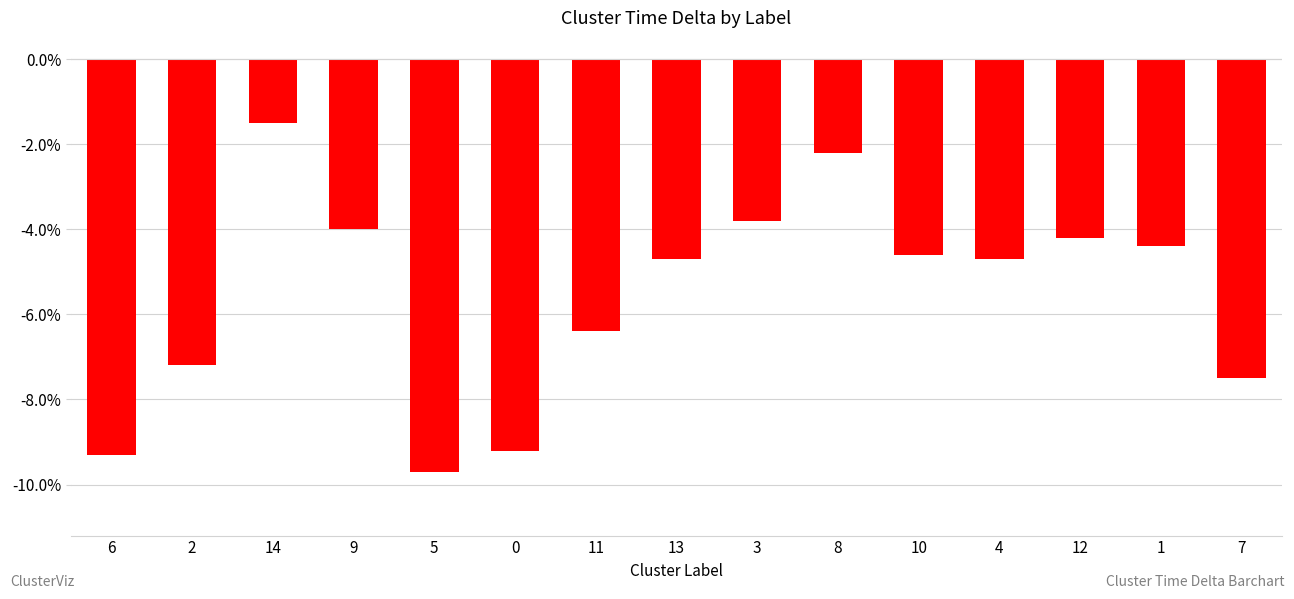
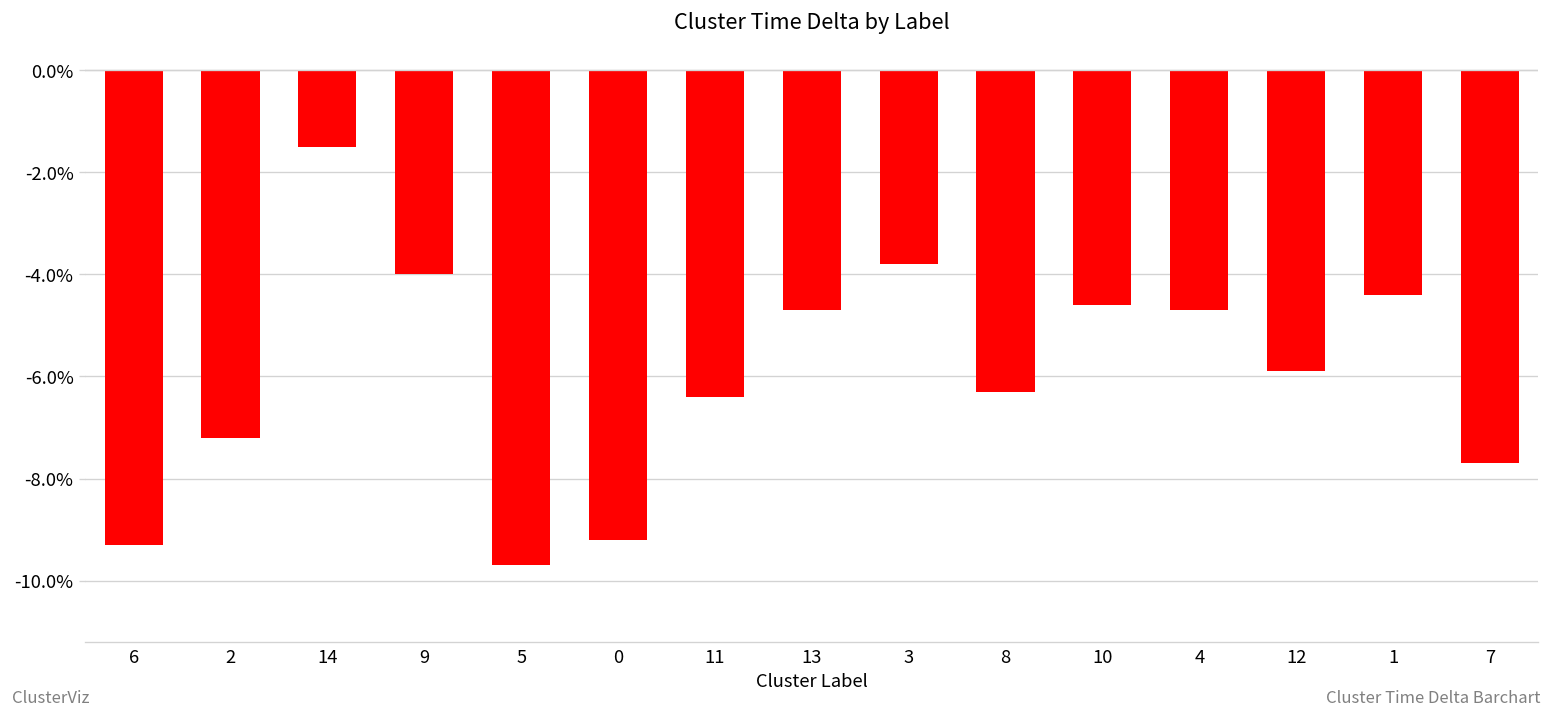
  {
    "6": "-9.3%",
    "2": "-7.2%",
    "14": "-1.5%",
    "9": "-4.0%",
    "5": "-9.7%",
    "0": "-9.2%",
    "11": "-6.4%",
    "13": "-4.7%",
    "3": "-3.8%",
-   "8": "-2.2%",
+   "8": "-6.3%",
    "10": "-4.6%",
    "4": "-4.7%",
-   "12": "-4.2%",
+   "12": "-5.9%",
    "1": "-4.4%",
-   "7": "-7.5%"
+   "7": "-7.7%"
  }
